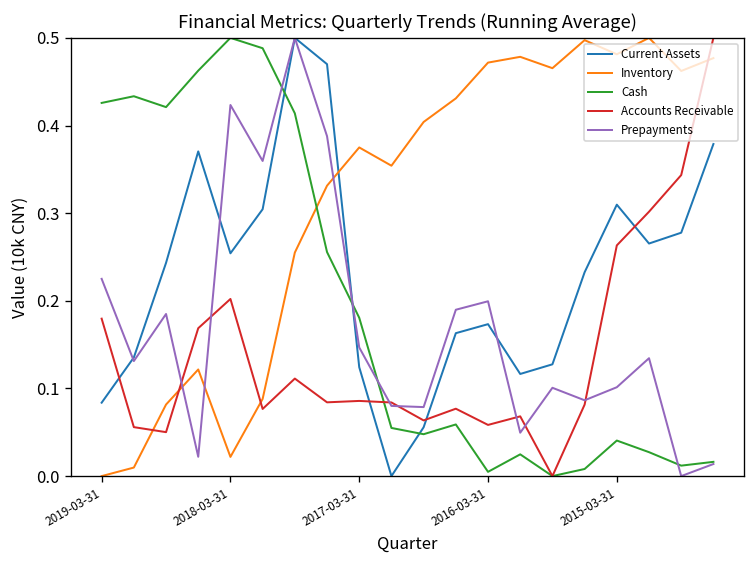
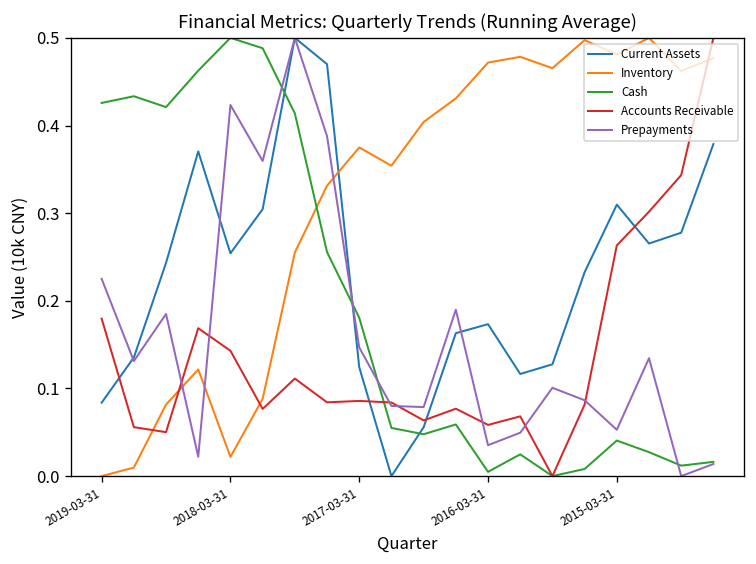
  {
    "Current Assets": {
      "2019-03-31": 0.08,
      "2018-03-31": 0.25,
      "2017-03-31": 0.12,
      "2016-03-31": 0.17,
      "2015-03-31": 0.31
    },
    "Inventory": {
      "2019-03-31": 0.00,
      "2018-03-31": 0.02,
      "2017-03-31": 0.37,
      "2016-03-31": 0.47
    },
    "Cash": {
      "2019-03-31": 0.43,
      "2018-03-31": 0.50,
      "2017-03-31": 0.18,
      "2016-03-31": 0.00,
      "2015-03-31": 0.04
    },
    "Accounts Receivable": {
      "2019-03-31": 0.18,
-     "2018-03-31": 0.20,
+     "2018-03-31": 0.14,
      "2017-03-31": 0.09,
      "2016-03-31": 0.06,
      "2015-03-31": 0.26
    },
    "Prepayments": {
      "2019-03-31": 0.23,
      "2018-03-31": 0.42,
      "2017-03-31": 0.15,
-     "2016-03-31": 0.20,
-     "2015-03-31": 0.10
+     "2016-03-31": 0.04,
+     "2015-03-31": 0.05
    }
  }
